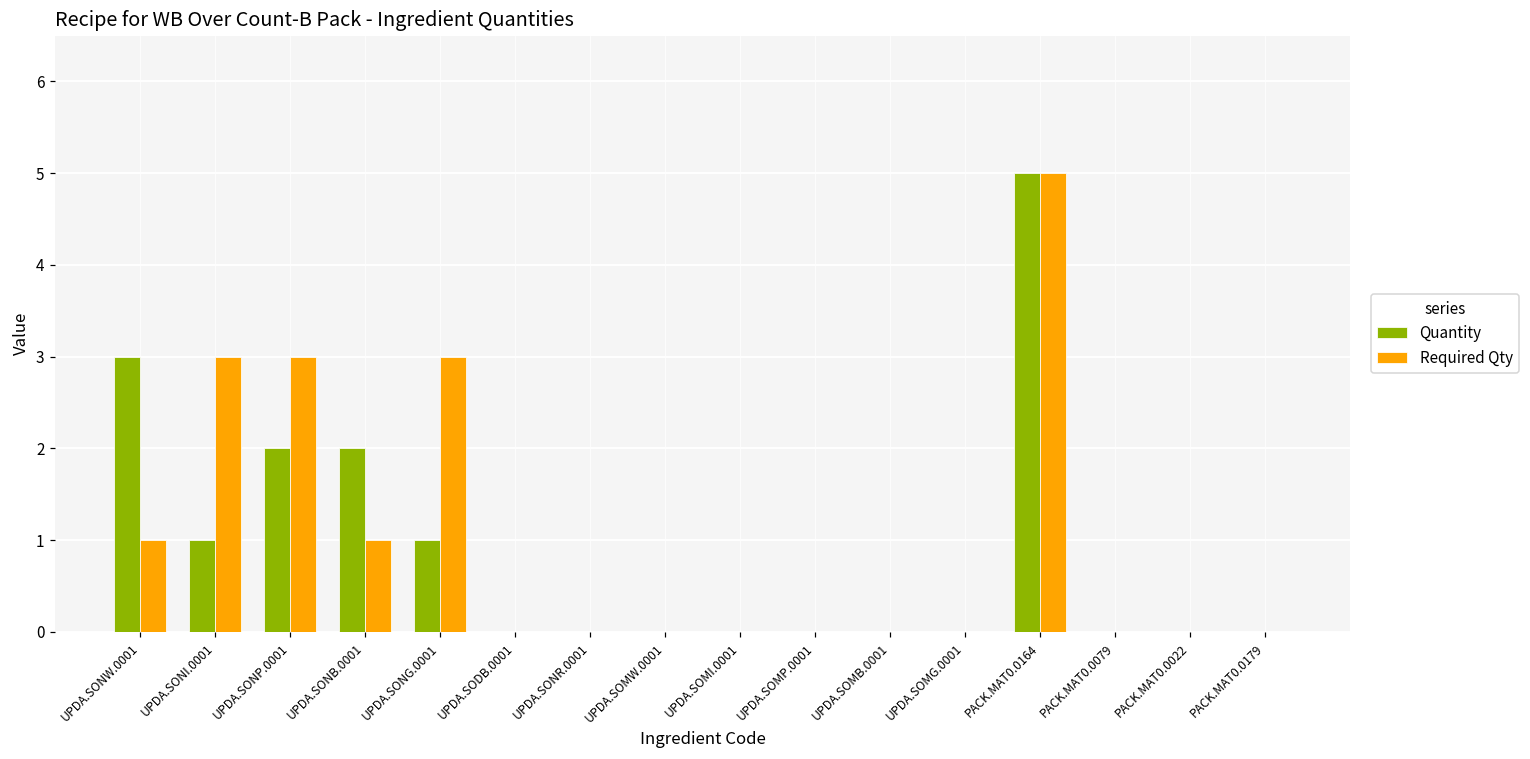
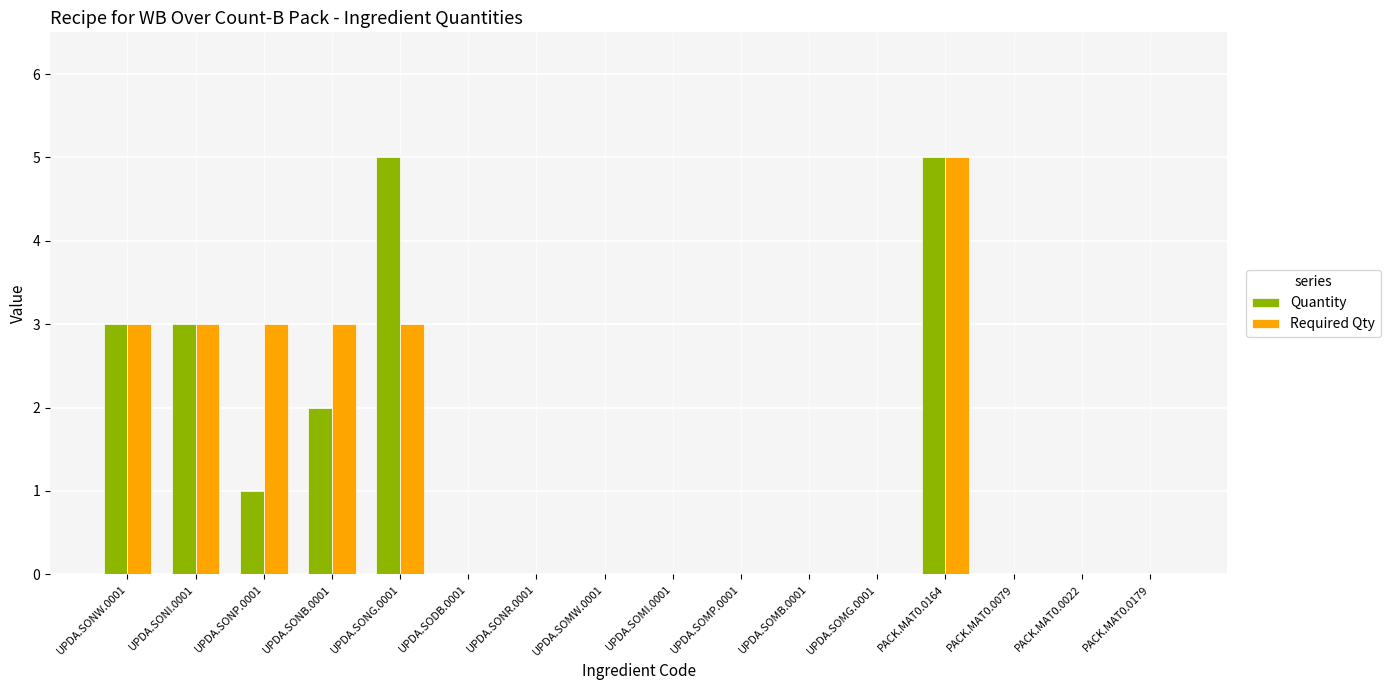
  {
    "Quantity": {
      "UPDA.SONW.0001": 3,
-     "UPDA.SONI.0001": 1,
-     "UPDA.SONP.0001": 2,
+     "UPDA.SONI.0001": 3,
+     "UPDA.SONP.0001": 1,
      "UPDA.SONB.0001": 2,
-     "UPDA.SONG.0001": 1,
+     "UPDA.SONG.0001": 5,
      "UPDA.SODB.0001": 0,
      "UPDA.SONR.0001": 0,
      "UPDA.SOMW.0001": 0,
      "UPDA.SOMI.0001": 0,
      "UPDA.SOMP.0001": 0,
      "UPDA.SOMB.0001": 0,
      "UPDA.SOMG.0001": 0,
      "PACK.MAT0.0164": 5,
      "PACK.MAT0.0079": 0,
      "PACK.MAT0.0022": 0,
      "PACK.MAT0.0179": 0
    },
    "Required Qty": {
-     "UPDA.SONW.0001": 1,
+     "UPDA.SONW.0001": 3,
      "UPDA.SONI.0001": 3,
      "UPDA.SONP.0001": 3,
-     "UPDA.SONB.0001": 1,
+     "UPDA.SONB.0001": 3,
      "UPDA.SONG.0001": 3,
      "UPDA.SODB.0001": 0,
      "UPDA.SONR.0001": 0,
      "UPDA.SOMW.0001": 0,
      "UPDA.SOMI.0001": 0,
      "UPDA.SOMP.0001": 0,
      "UPDA.SOMB.0001": 0,
      "UPDA.SOMG.0001": 0,
      "PACK.MAT0.0164": 5,
      "PACK.MAT0.0079": 0,
      "PACK.MAT0.0022": 0,
      "PACK.MAT0.0179": 0
    }
  }
